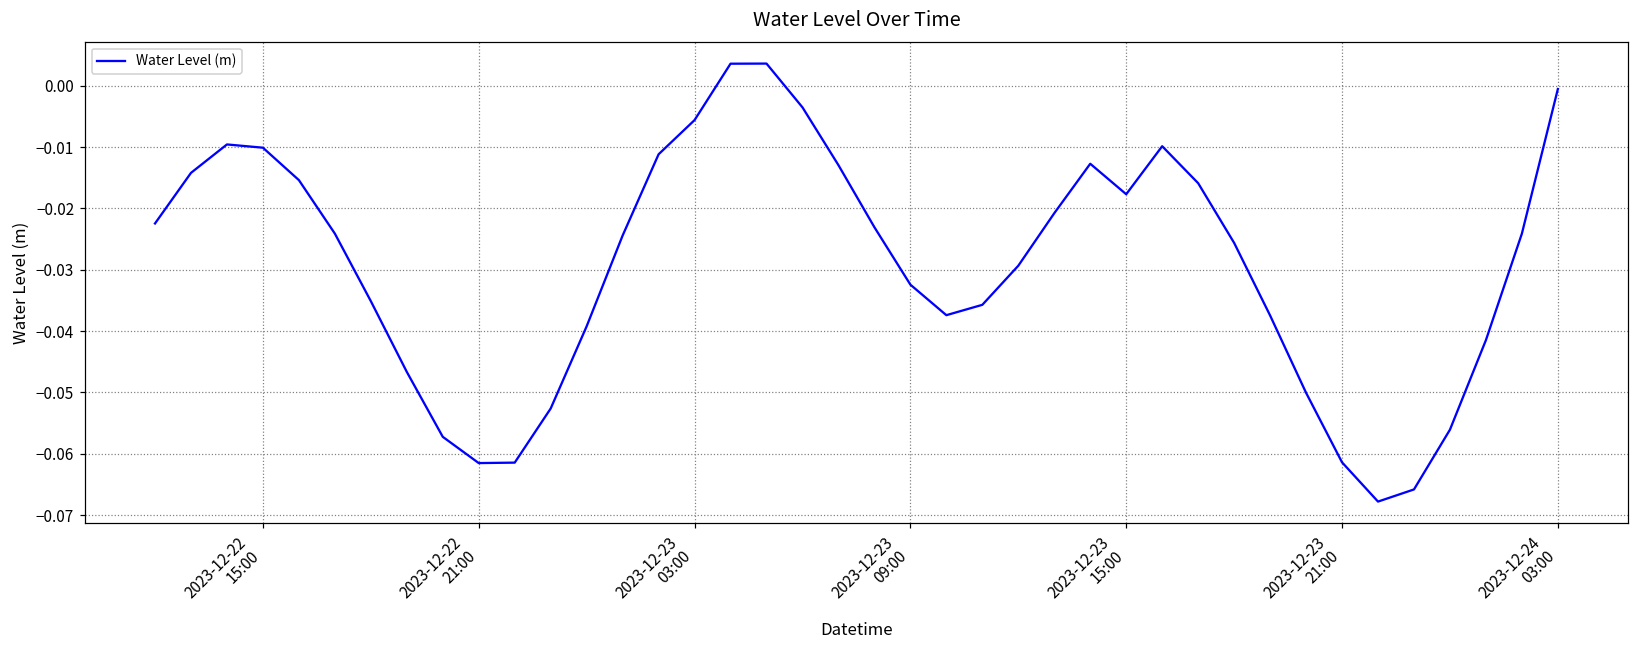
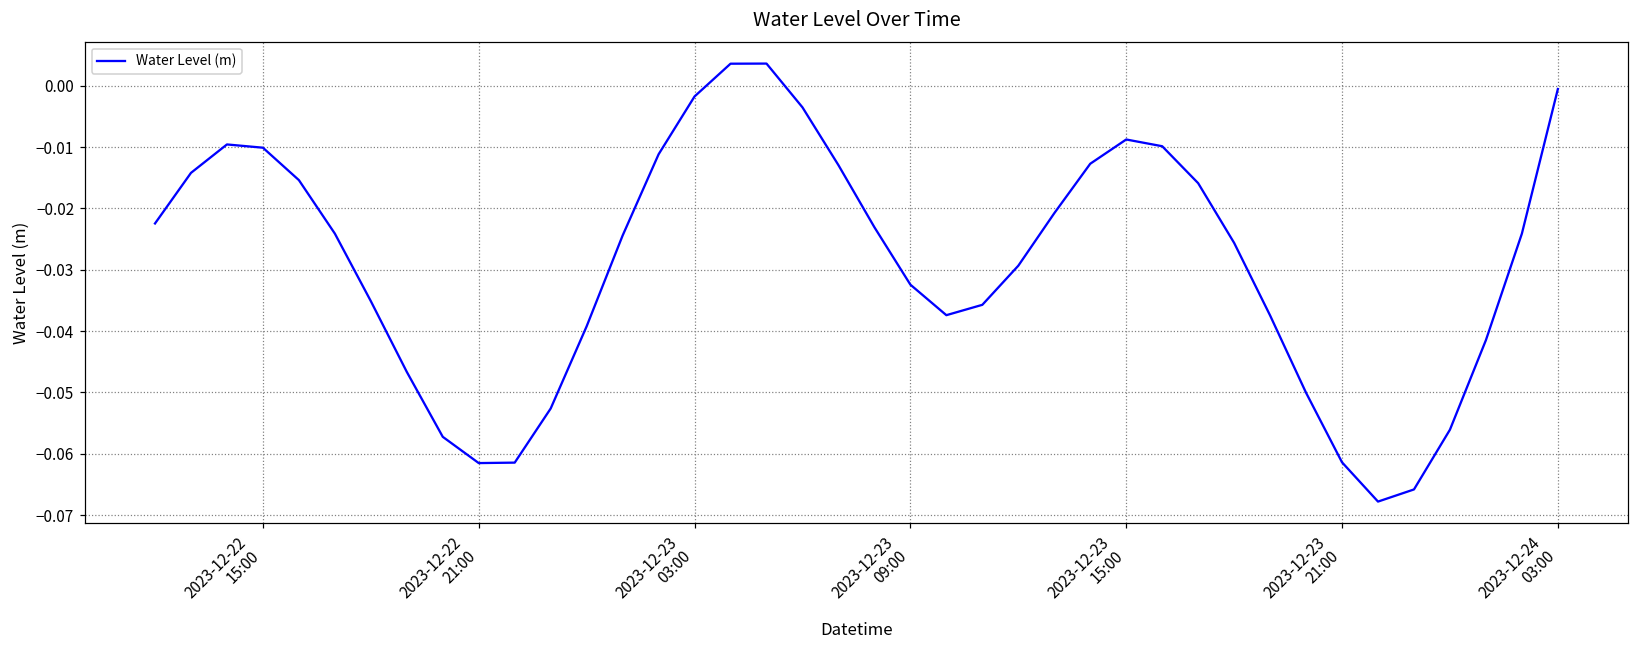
  {
    "2023-12-22 15:00": -0.010,
    "2023-12-22 21:00": -0.062,
-   "2023-12-23 03:00": -0.006,
+   "2023-12-23 03:00": -0.002,
    "2023-12-23 09:00": -0.032,
-   "2023-12-23 15:00": -0.018,
+   "2023-12-23 15:00": -0.009,
    "2023-12-23 21:00": -0.061,
    "2023-12-24 03:00": -0.001
  }
